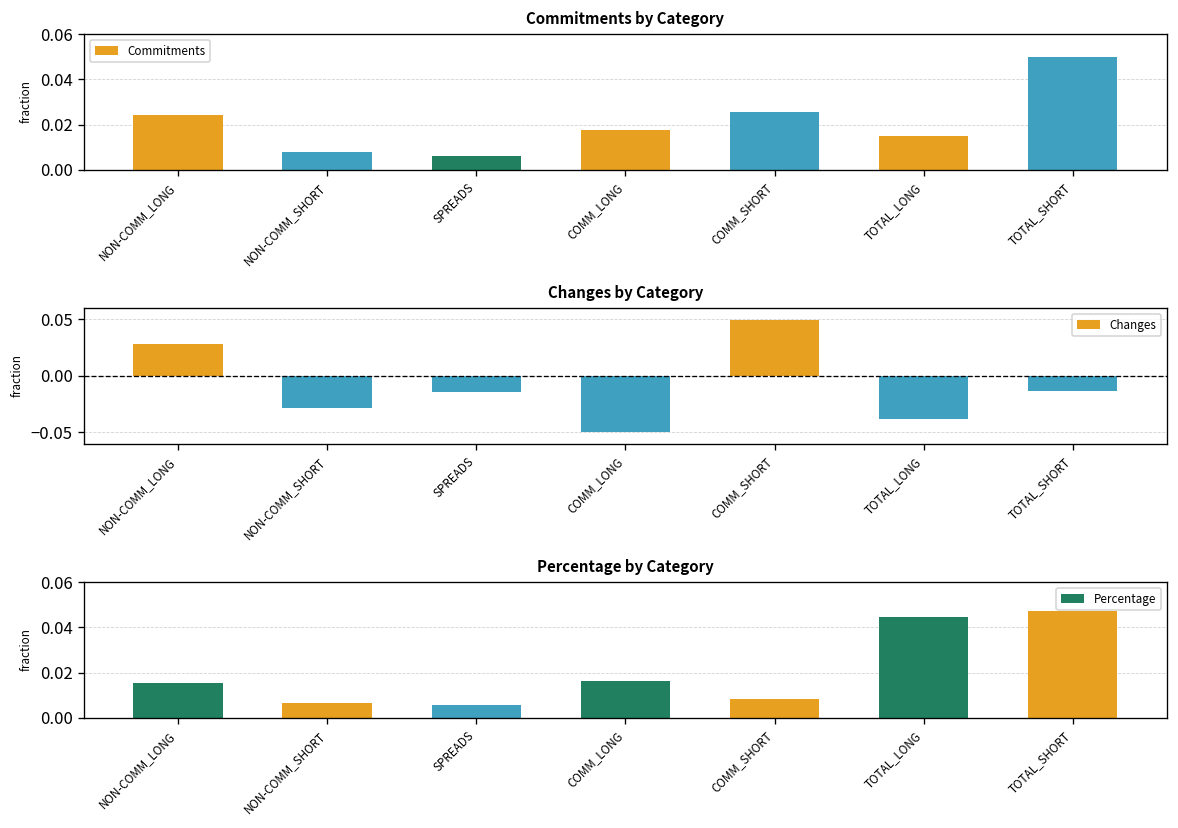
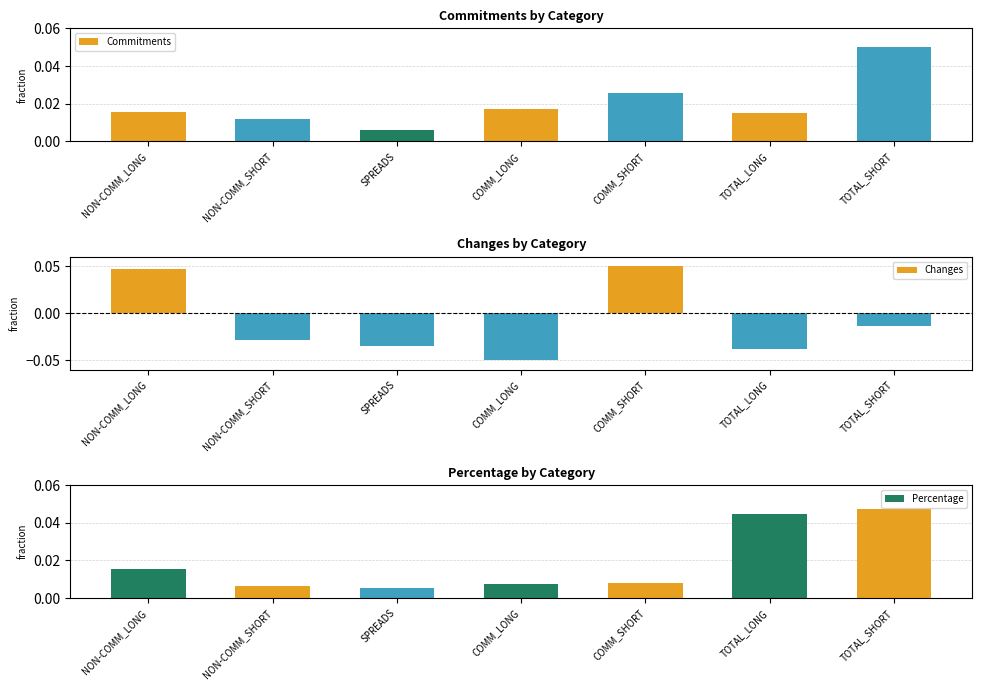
  {
    "Commitments by Category": {
-     "NON-COMM_LONG": 0.024,
-     "NON-COMM_SHORT": 0.008,
+     "NON-COMM_LONG": 0.015,
+     "NON-COMM_SHORT": 0.012,
      "SPREADS": 0.006,
      "COMM_LONG": 0.017,
      "COMM_SHORT": 0.026,
      "TOTAL_LONG": 0.015,
      "TOTAL_SHORT": 0.050
    },
    "Changes by Category": {
-     "NON-COMM_LONG": 0.03,
+     "NON-COMM_LONG": 0.05,
      "NON-COMM_SHORT": -0.03,
-     "SPREADS": -0.01,
+     "SPREADS": -0.03,
      "COMM_LONG": -0.05,
      "COMM_SHORT": 0.05,
      "TOTAL_LONG": -0.04,
      "TOTAL_SHORT": -0.01
    },
    "Percentage by Category": {
      "NON-COMM_LONG": 0.016,
      "NON-COMM_SHORT": 0.006,
      "SPREADS": 0.006,
-     "COMM_LONG": 0.016,
+     "COMM_LONG": 0.008,
      "COMM_SHORT": 0.008,
      "TOTAL_LONG": 0.045,
      "TOTAL_SHORT": 0.047
    }
  }
